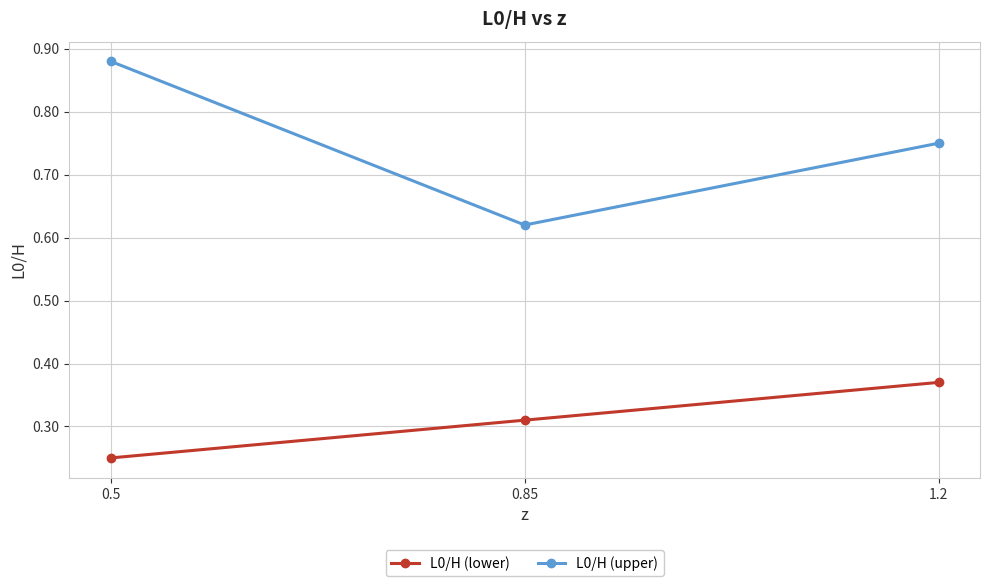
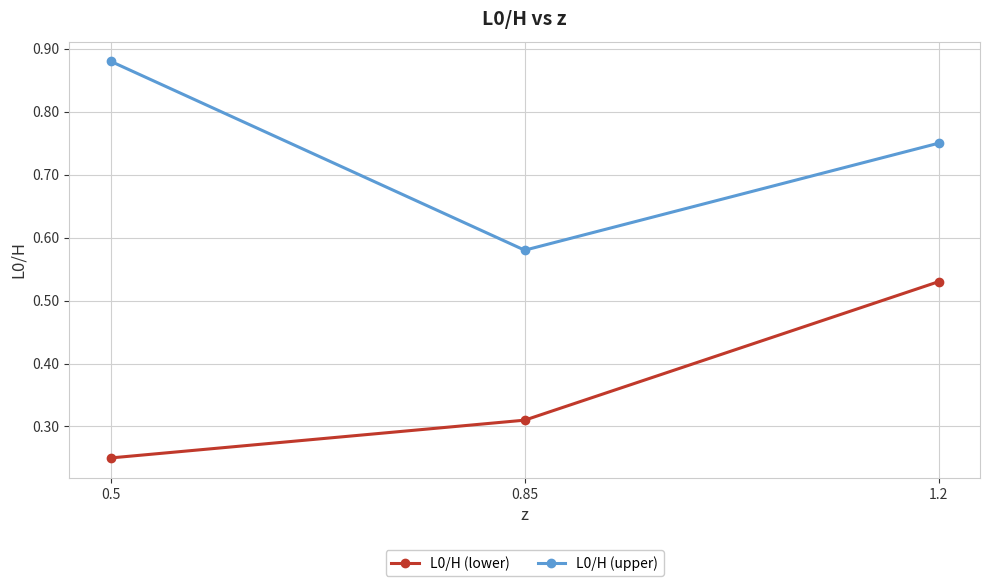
  {
    "L0/H (lower)": {
      "0.5": 0.25,
      "0.85": 0.31,
-     "1.2": 0.37
+     "1.2": 0.53
    },
    "L0/H (upper)": {
      "0.5": 0.88,
-     "0.85": 0.62,
+     "0.85": 0.58,
      "1.2": 0.75
    }
  }
